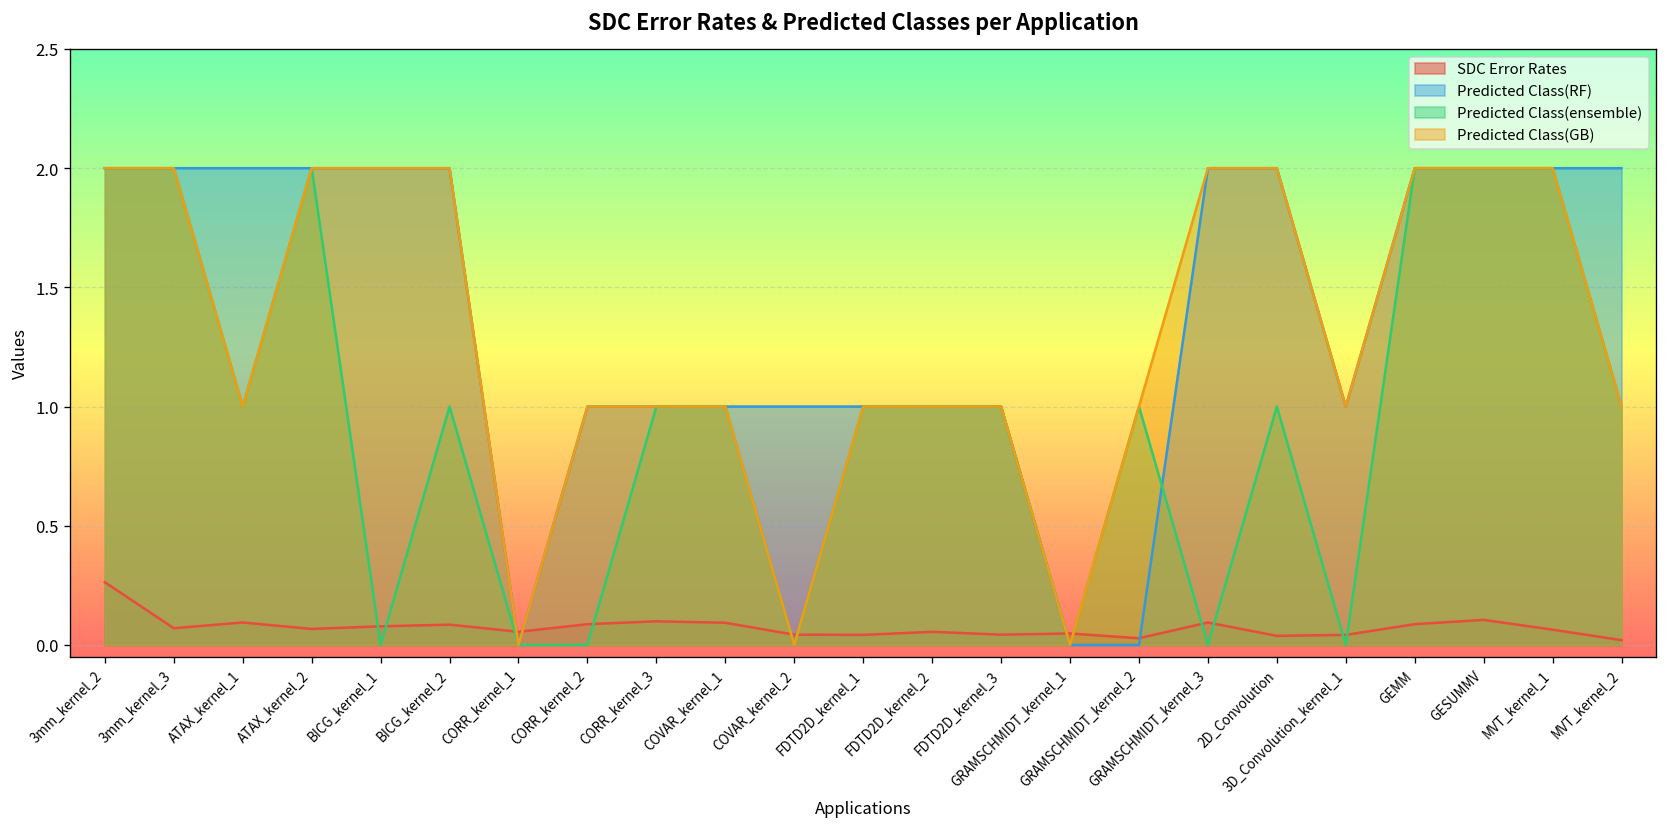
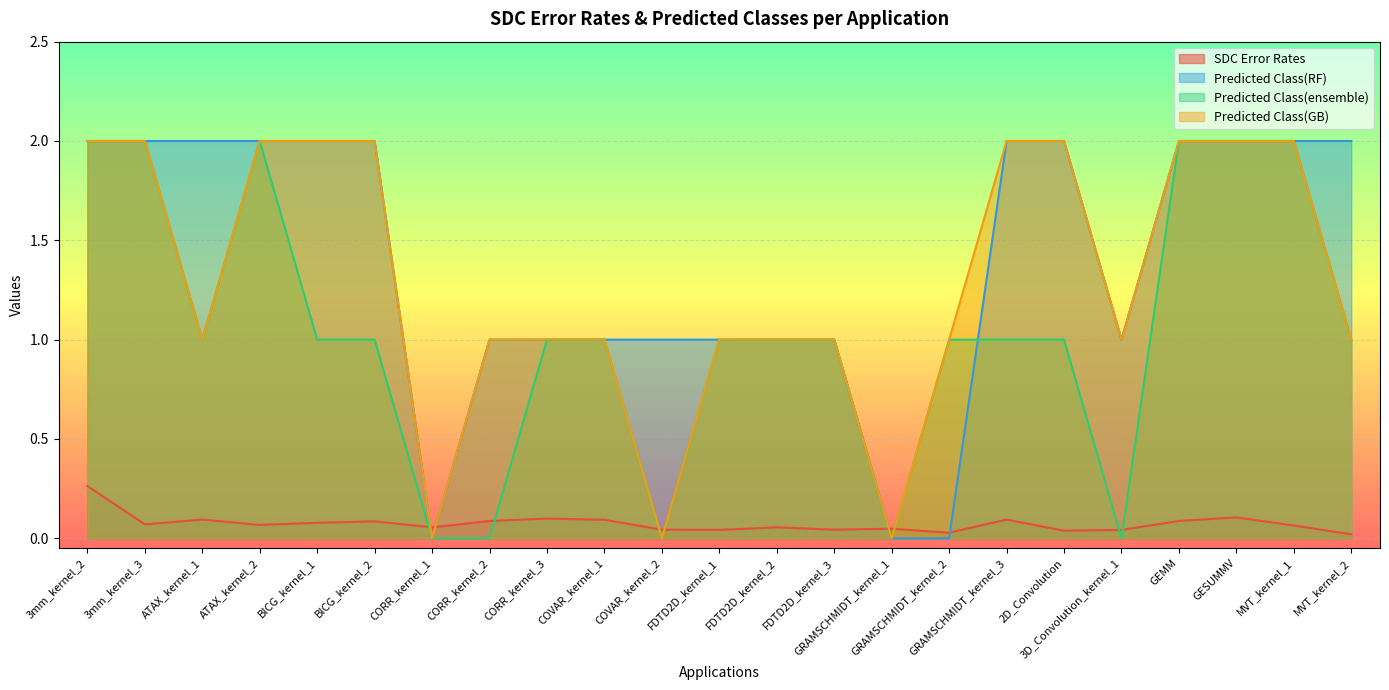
  {
    "SDC Error Rates": {
      "3mm_kernel_2": 0.26,
      "3mm_kernel_3": 0.07,
      "ATAX_kernel_1": 0.09,
      "ATAX_kernel_2": 0.07,
      "BICG_kernel_1": 0.08,
      "BICG_kernel_2": 0.09,
      "CORR_kernel_1": 0.06,
      "CORR_kernel_2": 0.09,
      "CORR_kernel_3": 0.10,
      "COVAR_kernel_1": 0.09,
      "COVAR_kernel_2": 0.04,
      "FDTD2D_kernel_1": 0.04,
      "FDTD2D_kernel_2": 0.06,
      "FDTD2D_kernel_3": 0.04,
      "GRAMSCHMIDT_kernel_1": 0.05,
      "GRAMSCHMIDT_kernel_2": 0.03,
      "GRAMSCHMIDT_kernel_3": 0.09,
      "2D_Convolution": 0.04,
      "3D_Convolution_kernel_1": 0.04,
      "GEMM": 0.09,
      "GESUMMV": 0.11,
      "MVT_kernel_1": 0.06,
      "MVT_kernel_2": 0.02
    },
    "Predicted Class(RF)": {
      "ATAX_kernel_1": 2,
      "COVAR_kernel_2": 1,
      "GRAMSCHMIDT_kernel_2": 0,
      "MVT_kernel_2": 2
    },
    "Predicted Class(ensemble)": {
-     "BICG_kernel_1": 0,
+     "BICG_kernel_1": 1,
      "BICG_kernel_2": 1,
      "CORR_kernel_2": 0,
-     "GRAMSCHMIDT_kernel_3": 0,
+     "GRAMSCHMIDT_kernel_3": 1,
      "2D_Convolution": 1,
      "3D_Convolution_kernel_1": 0
    }
  }
